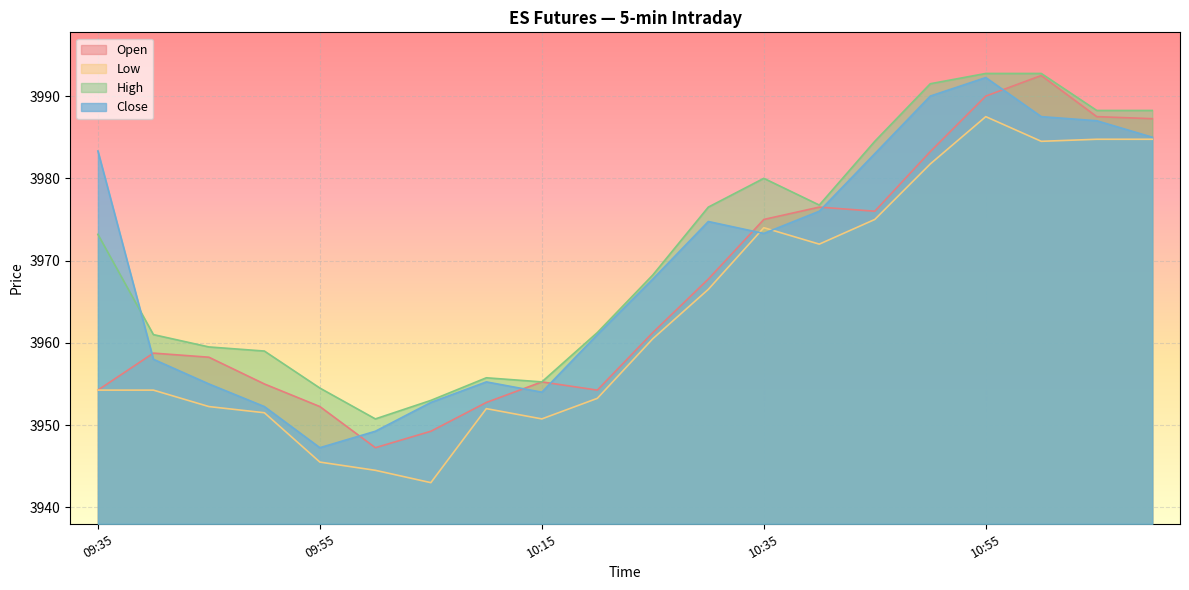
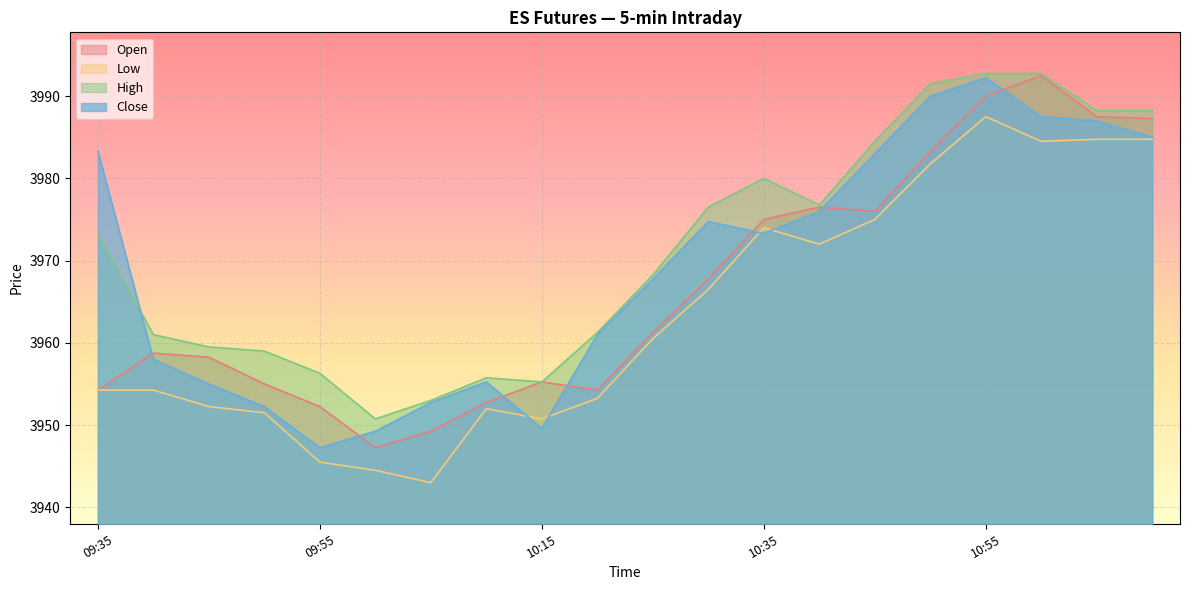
  {
    "High": {
      "09:35": 3973,
-     "09:55": 3955,
+     "09:55": 3956,
      "10:35": 3980,
      "10:55": 3993
    },
    "Close": {
      "09:35": 3983,
      "09:55": 3947,
-     "10:15": 3954,
+     "10:15": 3950,
      "10:35": 3973,
      "10:55": 3992
    }
  }
